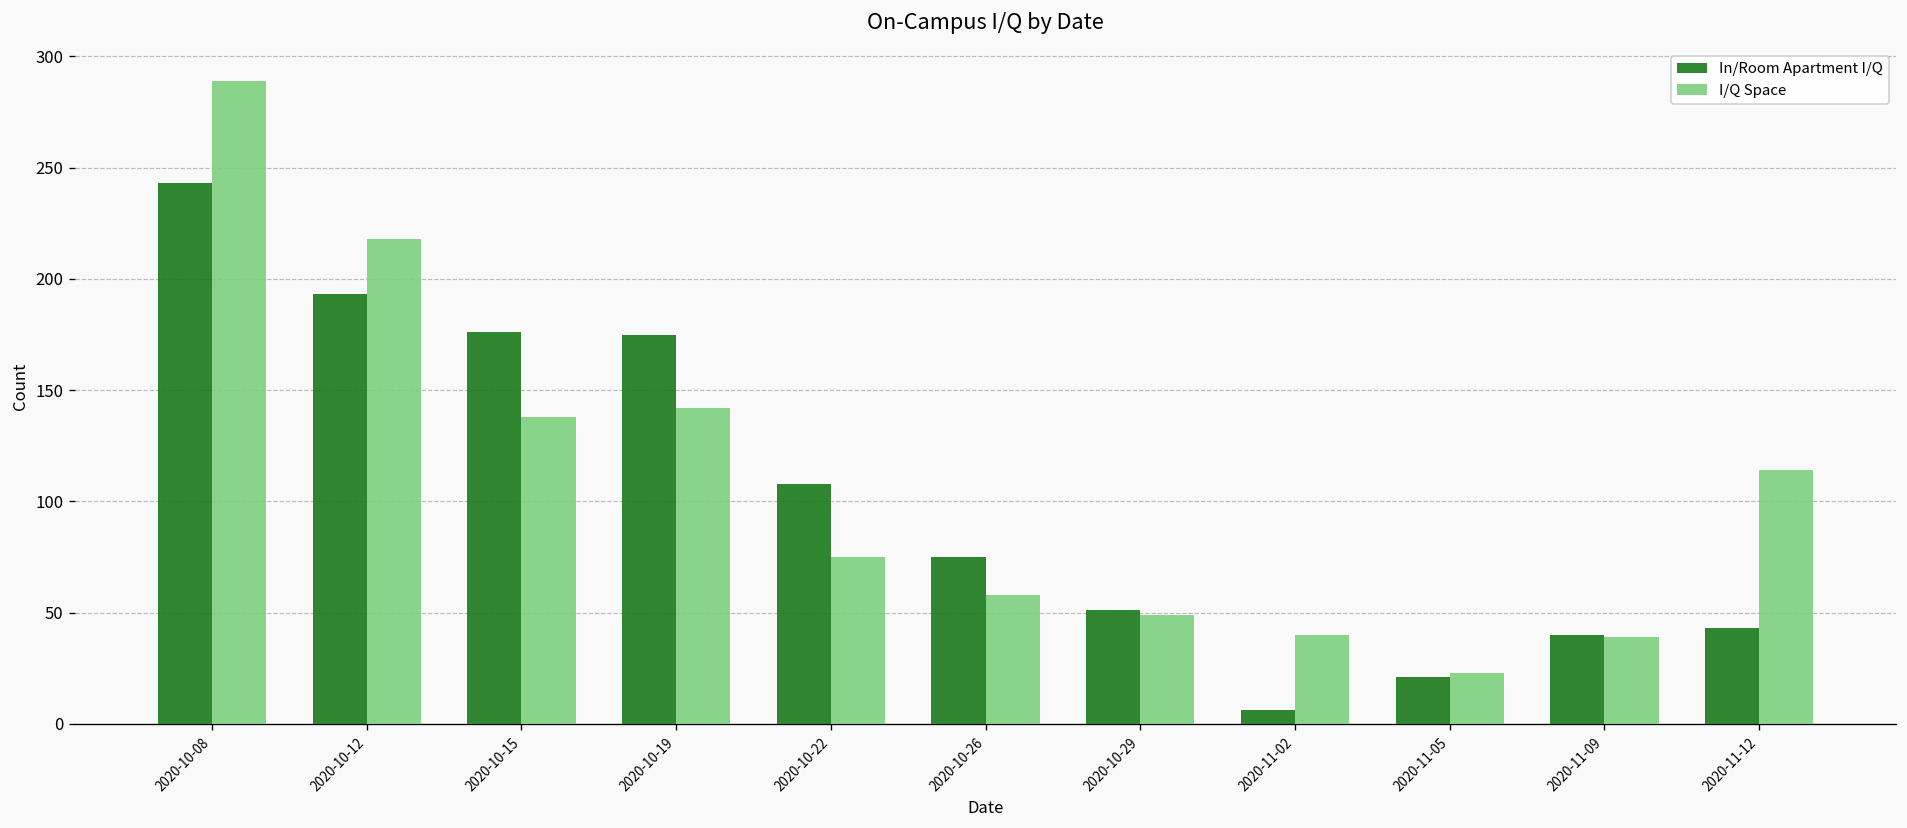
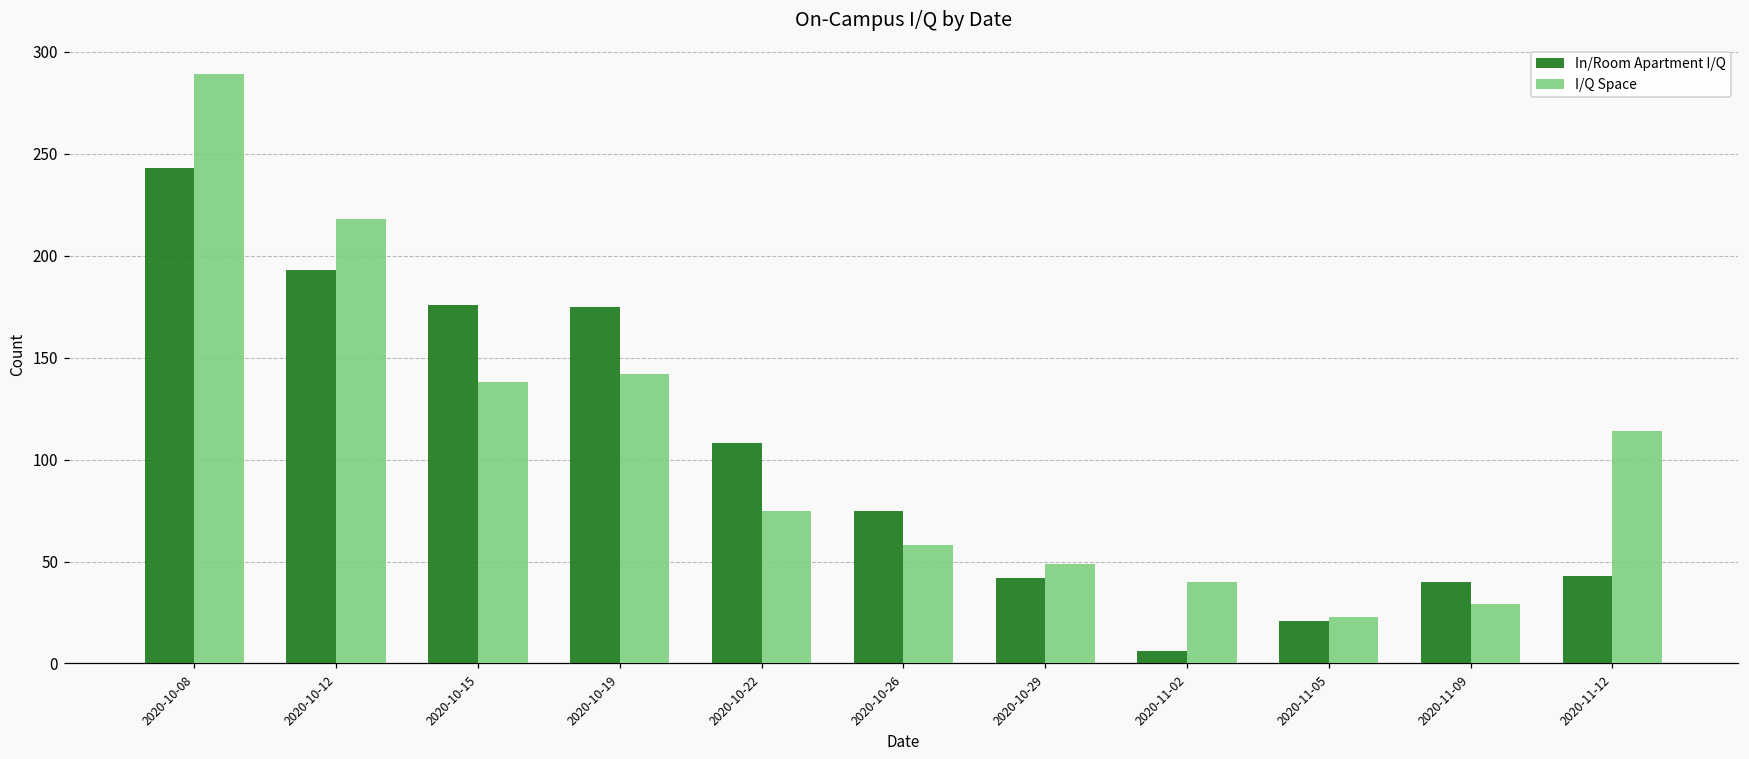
  {
    "In/Room Apartment I/Q": {
      "2020-10-08": 243,
      "2020-10-12": 193,
      "2020-10-15": 176,
      "2020-10-19": 175,
      "2020-10-22": 108,
      "2020-10-26": 75,
-     "2020-10-29": 51,
+     "2020-10-29": 42,
      "2020-11-02": 6,
      "2020-11-05": 21,
      "2020-11-09": 40,
      "2020-11-12": 43
    },
    "I/Q Space": {
      "2020-10-08": 289,
      "2020-10-12": 218,
      "2020-10-15": 138,
      "2020-10-19": 142,
      "2020-10-22": 75,
      "2020-10-26": 58,
      "2020-10-29": 49,
      "2020-11-02": 40,
      "2020-11-05": 23,
-     "2020-11-09": 39,
+     "2020-11-09": 29,
      "2020-11-12": 114
    }
  }
